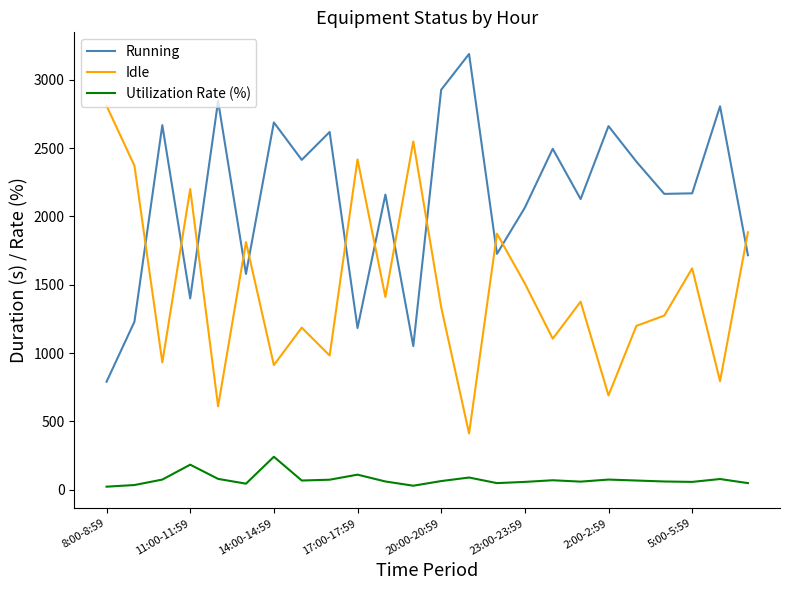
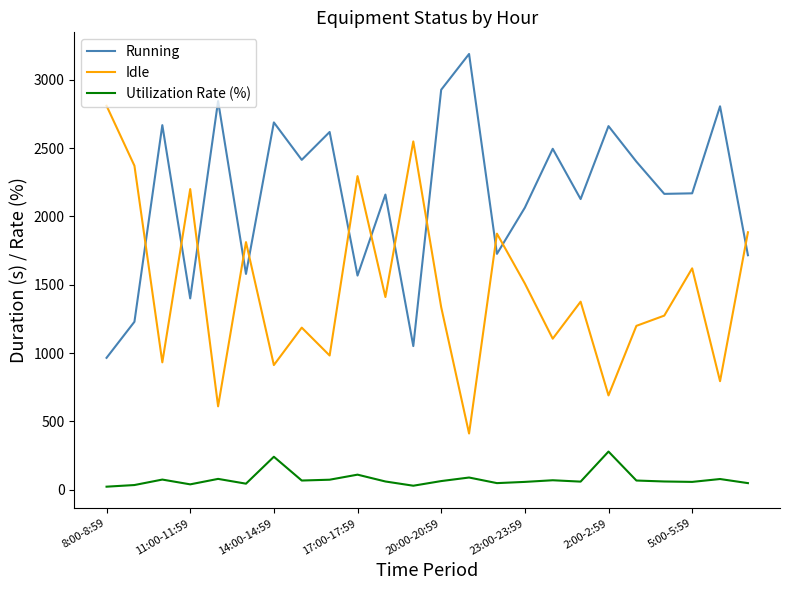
  {
    "Running": {
-     "8:00-8:59": 790,
+     "8:00-8:59": 970,
      "11:00-11:59": 1400,
      "14:00-14:59": 2690,
-     "17:00-17:59": 1180,
+     "17:00-17:59": 1570,
      "20:00-20:59": 2930,
      "23:00-23:59": 2060,
      "2:00-2:59": 2660,
      "5:00-5:59": 2170
    },
    "Idle": {
      "11:00-11:59": 2200,
      "14:00-14:59": 910,
-     "17:00-17:59": 2420,
+     "17:00-17:59": 2300,
      "20:00-20:59": 1340,
      "23:00-23:59": 1510,
      "2:00-2:59": 690,
      "5:00-5:59": 1620
    },
    "Utilization Rate (%)": {
      "8:00-8:59": 20,
-     "11:00-11:59": 180,
+     "11:00-11:59": 40,
      "14:00-14:59": 240,
      "17:00-17:59": 110,
      "20:00-20:59": 60,
      "23:00-23:59": 60,
-     "2:00-2:59": 70,
+     "2:00-2:59": 280,
      "5:00-5:59": 60
    }
  }
